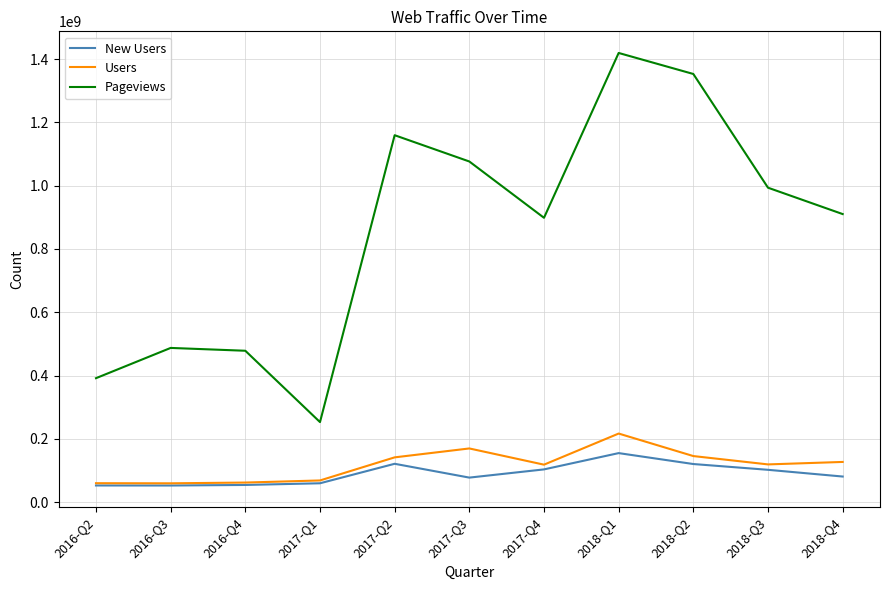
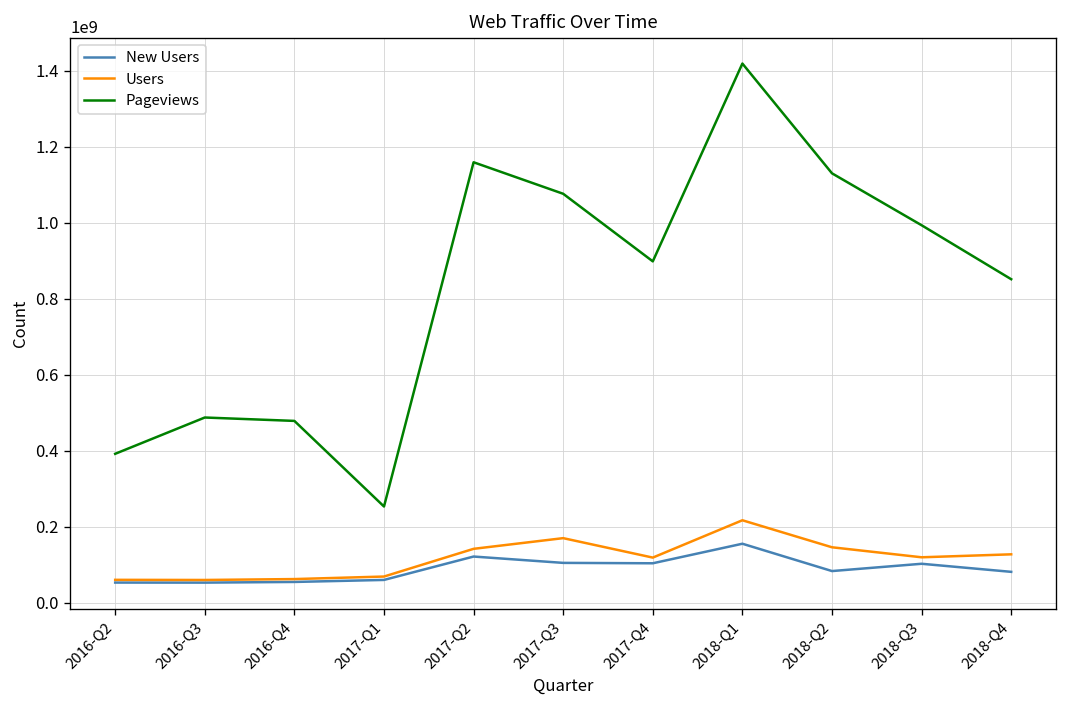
  {
    "New Users": {
      "2017-Q1": 60000000,
      "2017-Q2": 120000000,
-     "2017-Q3": 80000000,
+     "2017-Q3": 100000000,
      "2017-Q4": 100000000,
      "2018-Q1": 160000000,
-     "2018-Q2": 120000000,
+     "2018-Q2": 80000000,
      "2018-Q3": 100000000,
      "2018-Q4": 80000000
    },
    "Users": {
      "2017-Q1": 70000000,
      "2017-Q2": 140000000,
      "2017-Q3": 170000000,
      "2017-Q4": 120000000,
      "2018-Q1": 220000000,
      "2018-Q2": 150000000,
      "2018-Q3": 120000000,
      "2018-Q4": 130000000
    },
    "Pageviews": {
      "2016-Q2": 390000000,
      "2016-Q3": 490000000,
      "2016-Q4": 480000000,
      "2017-Q1": 250000000,
      "2017-Q2": 1160000000,
      "2017-Q3": 1080000000,
      "2017-Q4": 900000000,
      "2018-Q1": 1420000000,
-     "2018-Q2": 1350000000,
+     "2018-Q2": 1130000000,
      "2018-Q3": 990000000,
-     "2018-Q4": 910000000
+     "2018-Q4": 850000000
    }
  }
